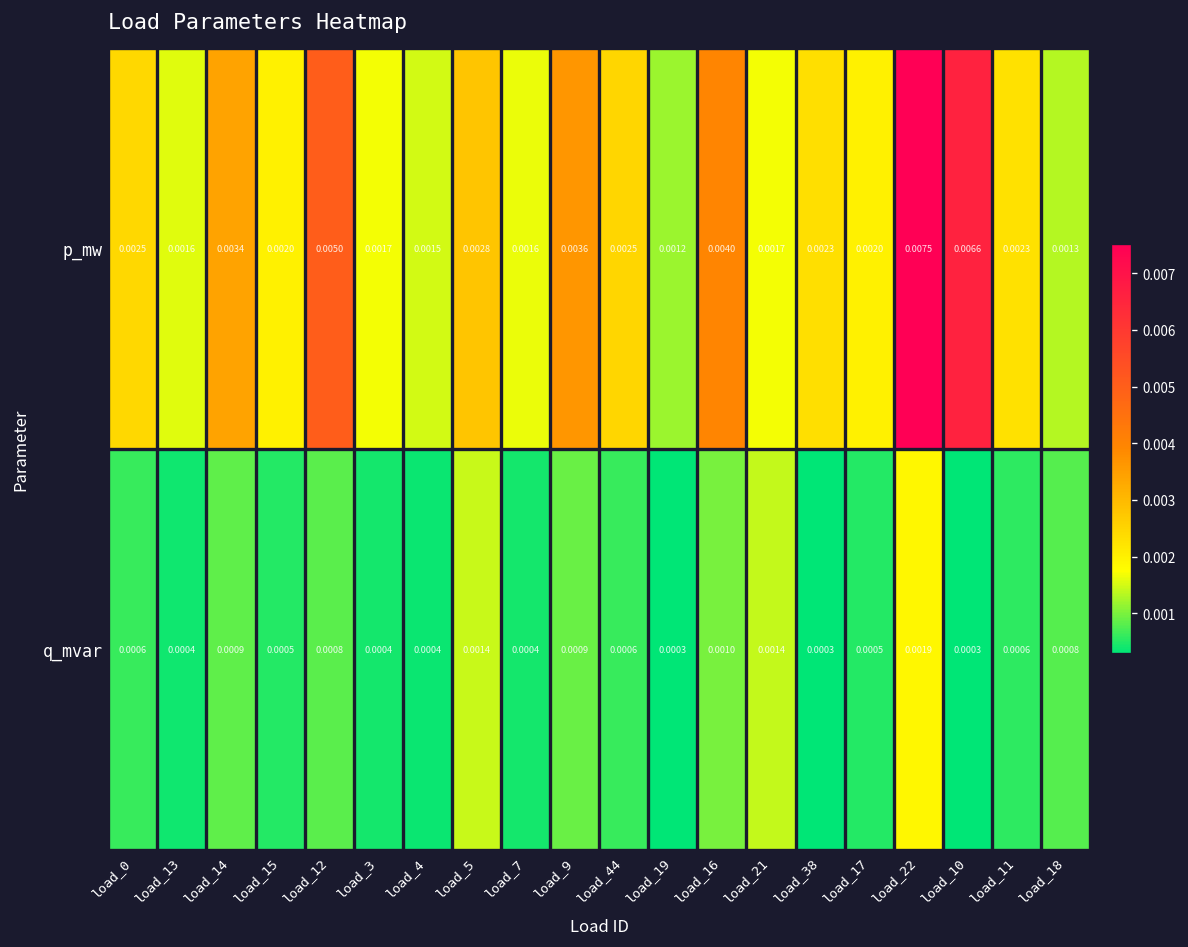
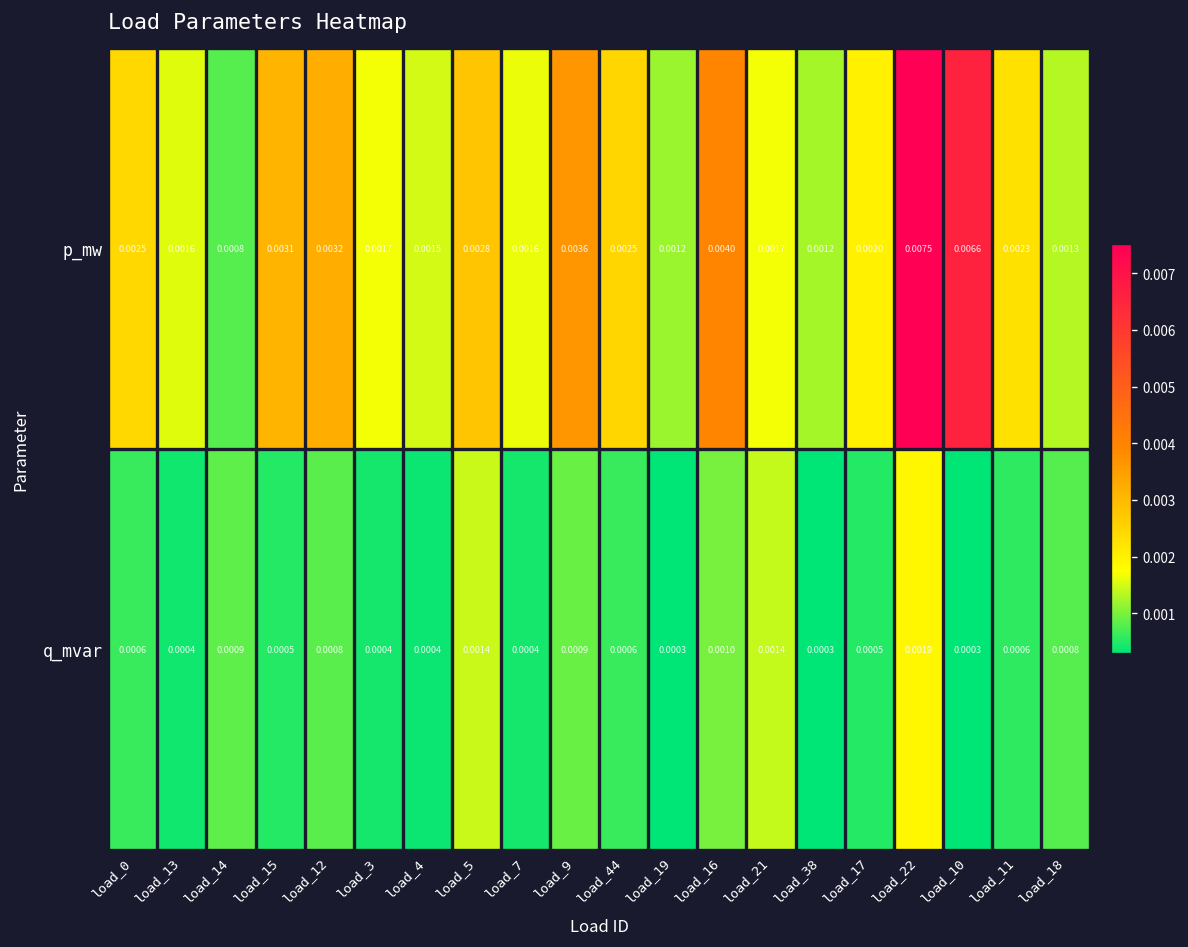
  {
    "p_mw": {
      "load_0": 0.0025,
      "load_13": 0.0016,
-     "load_14": 0.0034,
-     "load_15": 0.0020,
-     "load_12": 0.0050,
+     "load_14": 0.0008,
+     "load_15": 0.0031,
+     "load_12": 0.0032,
      "load_3": 0.0017,
      "load_4": 0.0015,
      "load_5": 0.0028,
      "load_7": 0.0016,
      "load_9": 0.0036,
      "load_44": 0.0025,
      "load_19": 0.0012,
      "load_16": 0.0040,
      "load_21": 0.0017,
-     "load_38": 0.0023,
+     "load_38": 0.0012,
      "load_17": 0.0020,
      "load_22": 0.0075,
      "load_10": 0.0066,
      "load_11": 0.0023,
      "load_18": 0.0013
    },
    "q_mvar": {
      "load_0": 0.0006,
      "load_13": 0.0004,
      "load_14": 0.0009,
      "load_15": 0.0005,
      "load_12": 0.0008,
      "load_3": 0.0004,
      "load_4": 0.0004,
      "load_5": 0.0014,
      "load_7": 0.0004,
      "load_9": 0.0009,
      "load_44": 0.0006,
      "load_19": 0.0003,
      "load_16": 0.0010,
      "load_21": 0.0014,
      "load_38": 0.0003,
      "load_17": 0.0005,
      "load_22": 0.0019,
      "load_10": 0.0003,
      "load_11": 0.0006,
      "load_18": 0.0008
    }
  }
